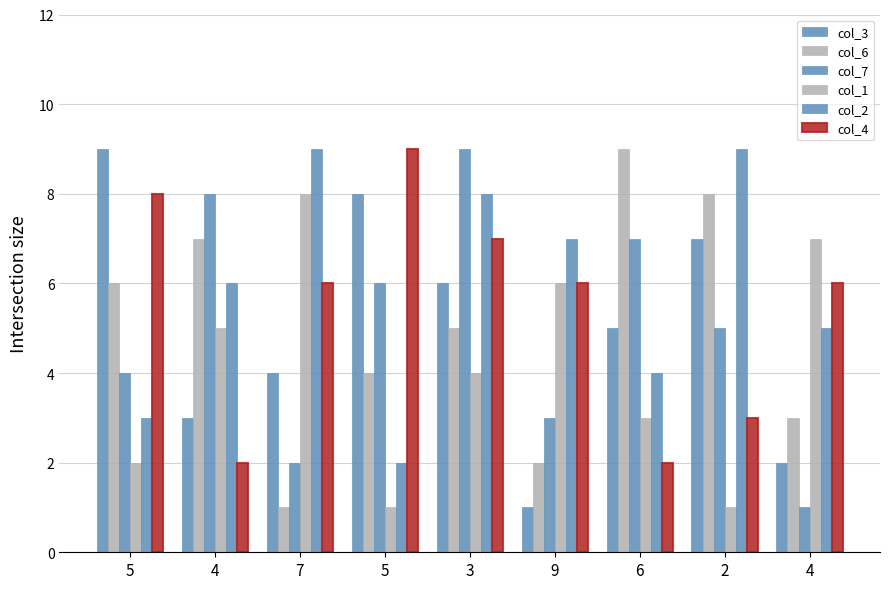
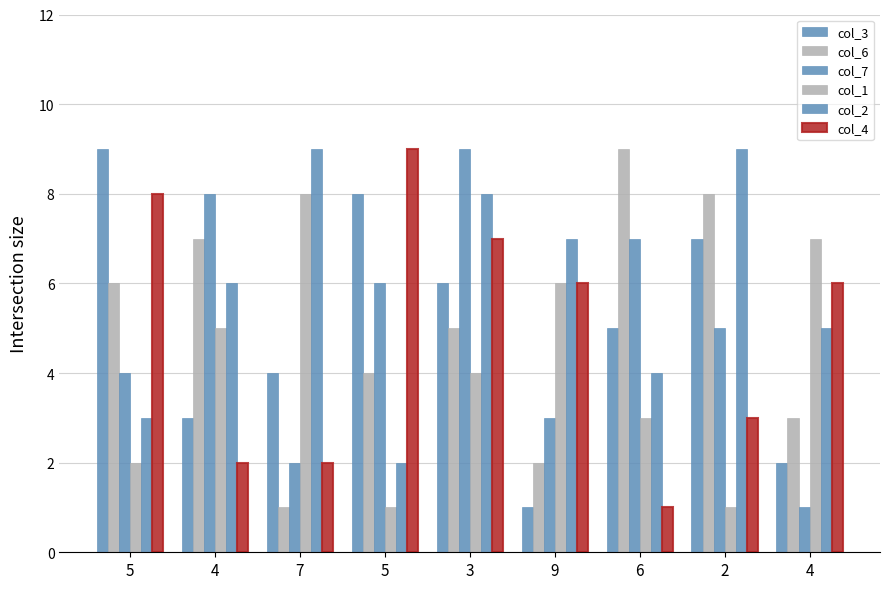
  {
    "col_4": {
-     "7": 6,
+     "7": 2,
      "3": 7,
      "9": 6,
-     "6": 2,
+     "6": 1,
      "2": 3
    }
  }
